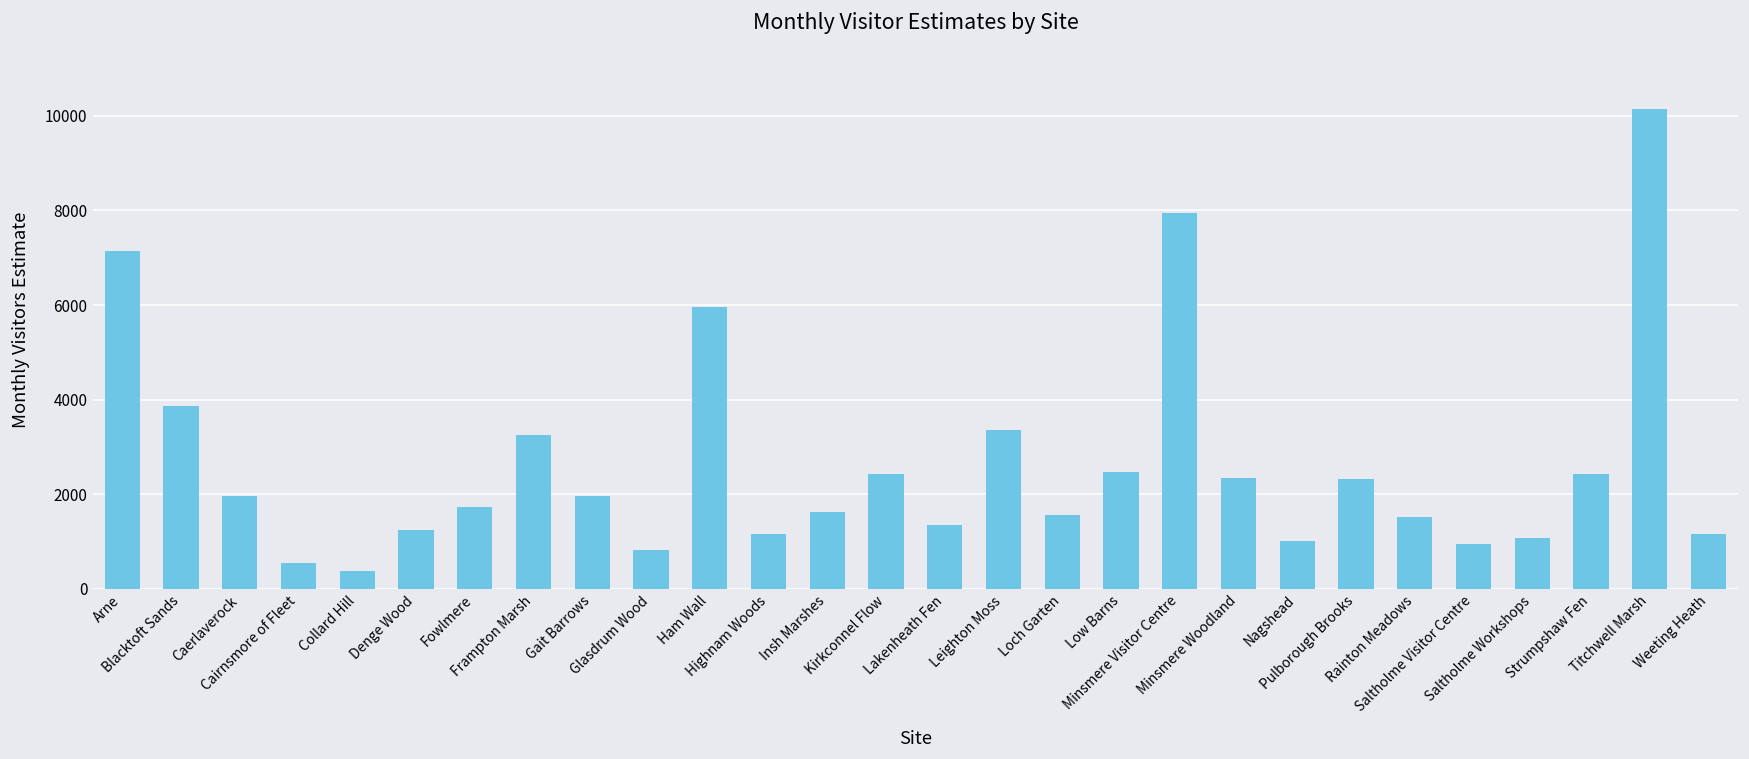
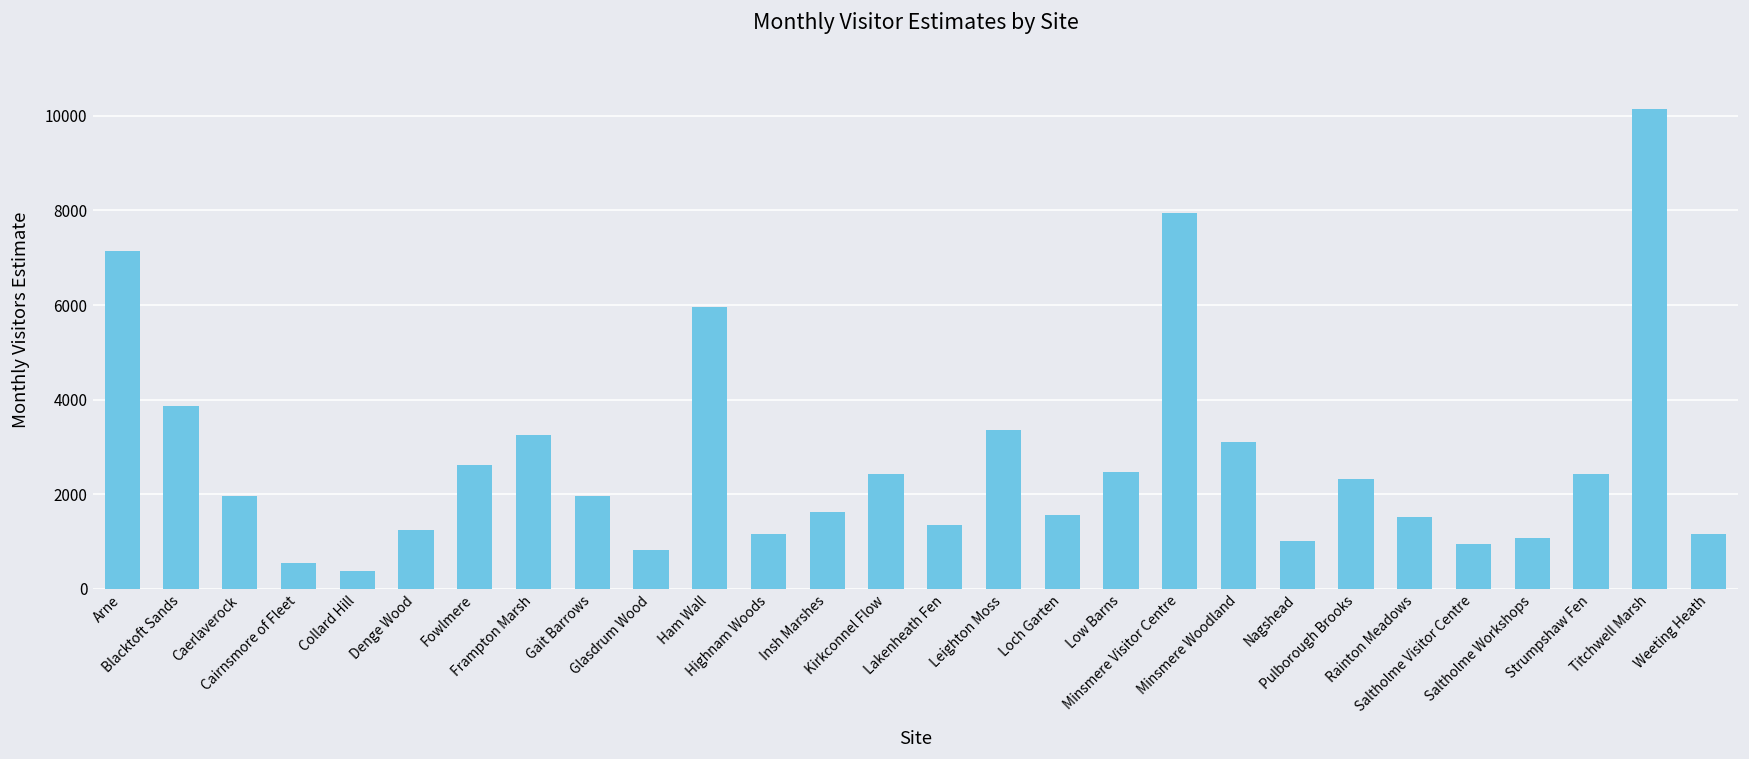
  {
    "Arne": 7100,
    "Blacktoft Sands": 3900,
    "Caerlaverock": 2000,
    "Cairnsmore of Fleet": 500,
    "Collard Hill": 400,
    "Denge Wood": 1300,
-   "Fowlmere": 1700,
+   "Fowlmere": 2600,
    "Frampton Marsh": 3200,
    "Gait Barrows": 2000,
    "Glasdrum Wood": 800,
    "Ham Wall": 5900,
    "Highnam Woods": 1200,
    "Insh Marshes": 1600,
    "Kirkconnel Flow": 2400,
    "Lakenheath Fen": 1400,
    "Leighton Moss": 3400,
    "Loch Garten": 1600,
    "Low Barns": 2500,
    "Minsmere Visitor Centre": 7900,
-   "Minsmere Woodland": 2300,
+   "Minsmere Woodland": 3100,
    "Nagshead": 1000,
    "Pulborough Brooks": 2300,
    "Rainton Meadows": 1500,
    "Saltholme Visitor Centre": 900,
    "Saltholme Workshops": 1100,
    "Strumpshaw Fen": 2400,
    "Titchwell Marsh": 10100,
    "Weeting Heath": 1200
  }
